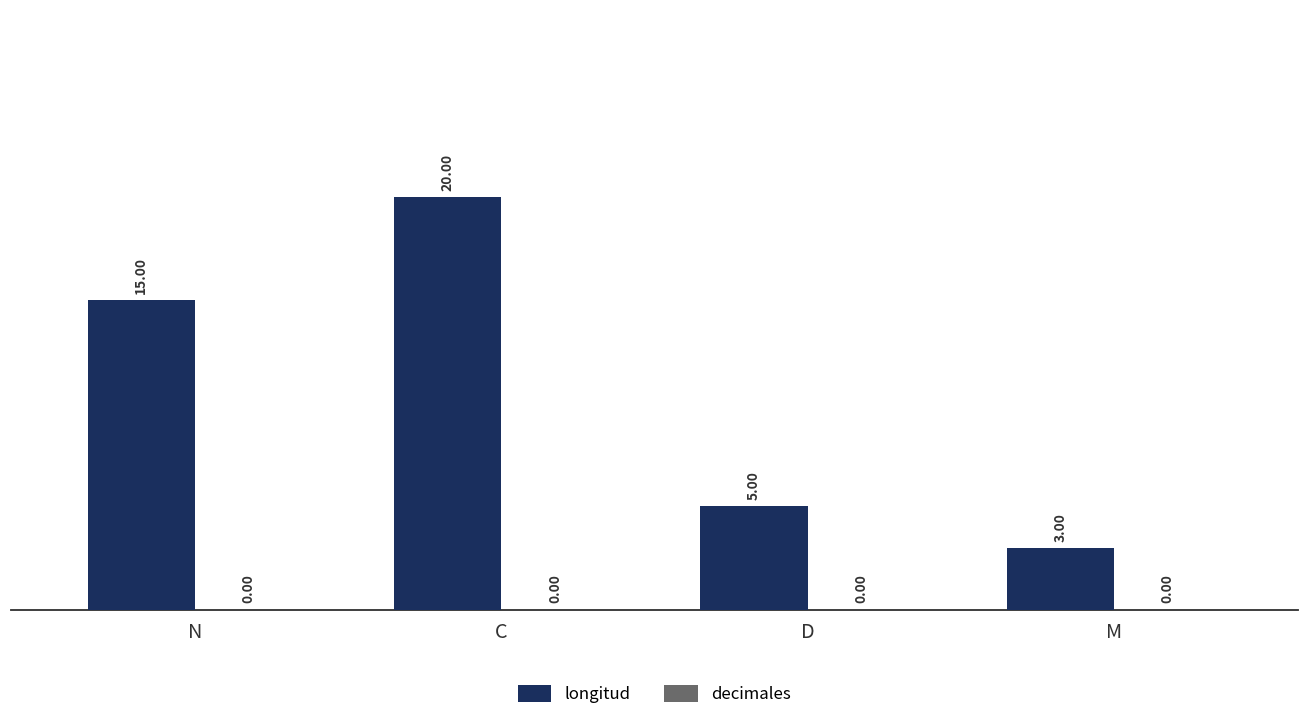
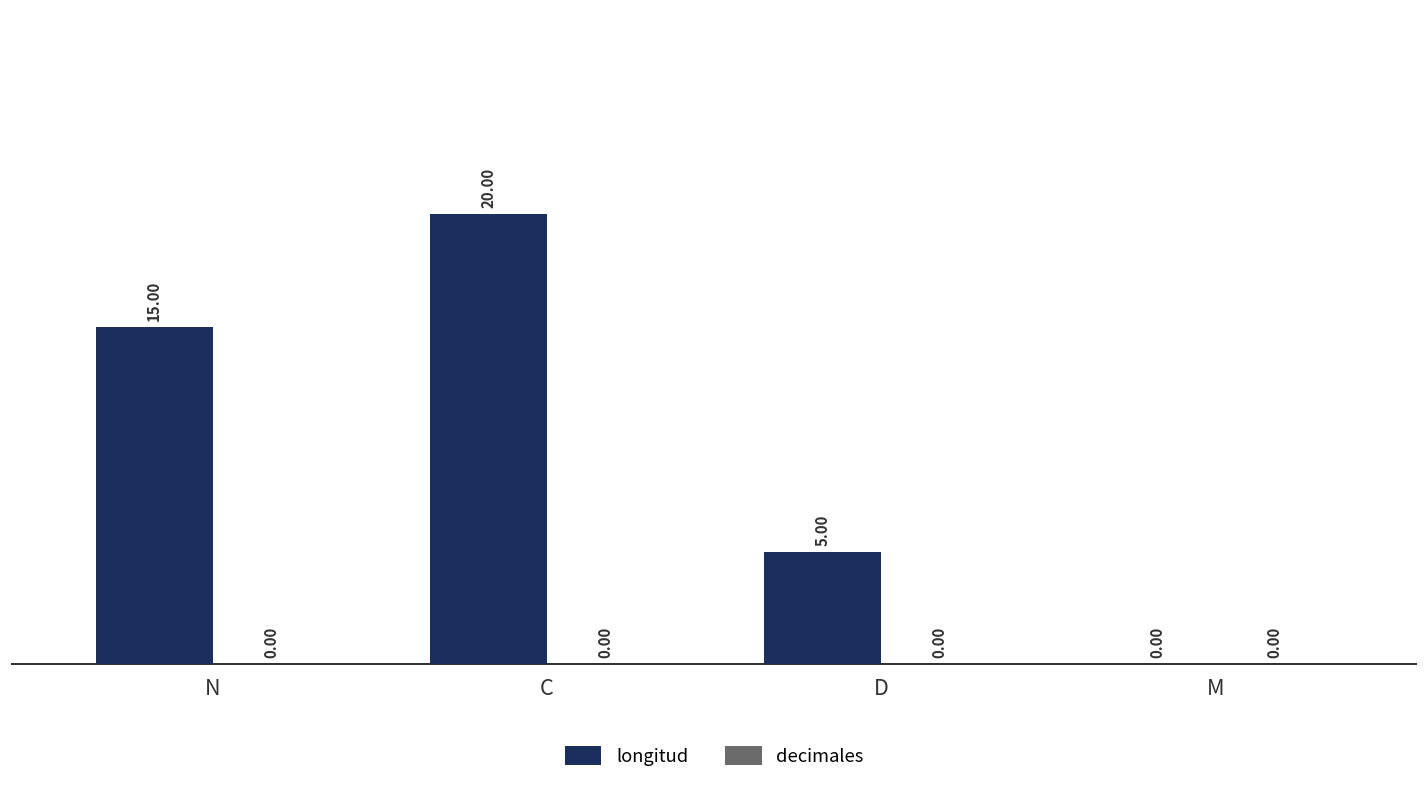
  {
    "longitud": {
      "N": 15.00,
      "C": 20.00,
      "D": 5.00,
-     "M": 3.00
+     "M": 0.00
    },
    "decimales": {
      "N": 0.00,
      "C": 0.00,
      "D": 0.00,
      "M": 0.00
    }
  }
